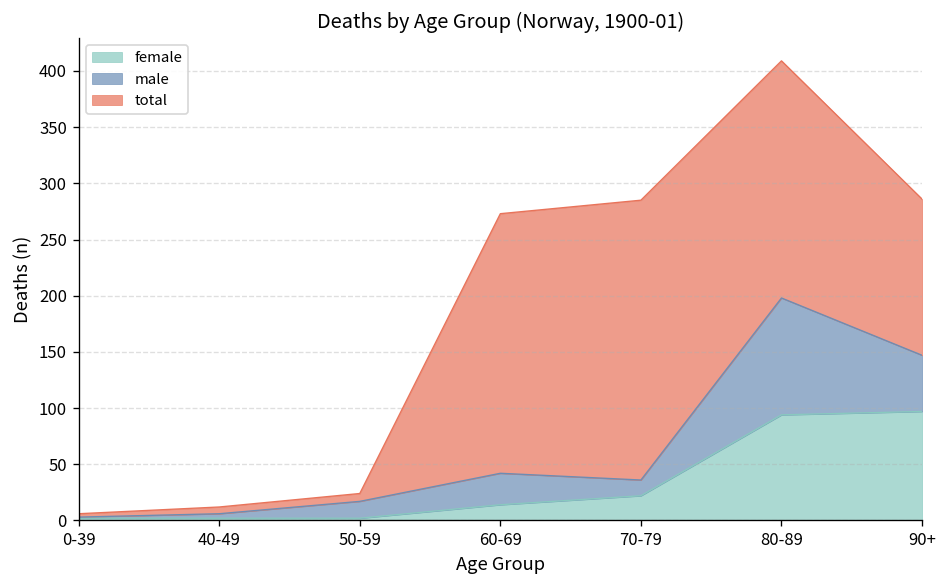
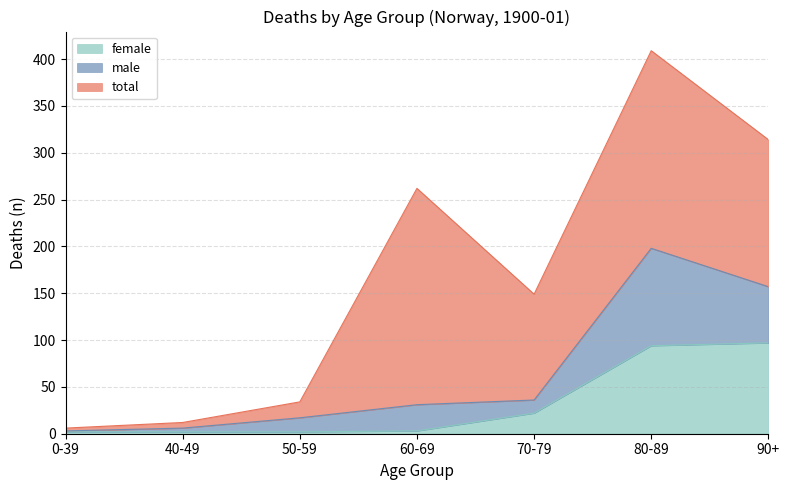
  {
    "female": {
      "40-49": 0,
      "50-59": 0,
-     "60-69": 10,
+     "60-69": 0,
      "70-79": 20,
      "80-89": 90,
      "90+": 100
    },
    "male": {
      "40-49": 0,
      "50-59": 20,
      "60-69": 30,
      "70-79": 10,
      "80-89": 100,
-     "90+": 50
+     "90+": 60
    },
    "total": {
      "0-39": 0,
      "40-49": 10,
-     "50-59": 10,
+     "50-59": 20,
      "60-69": 230,
-     "70-79": 250,
+     "70-79": 110,
      "80-89": 210,
-     "90+": 140
+     "90+": 160
    }
  }
